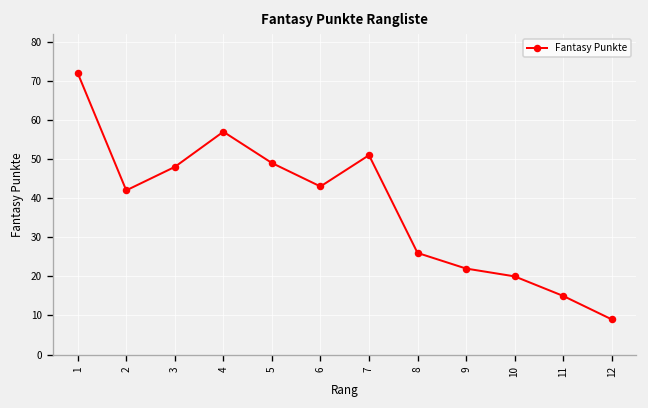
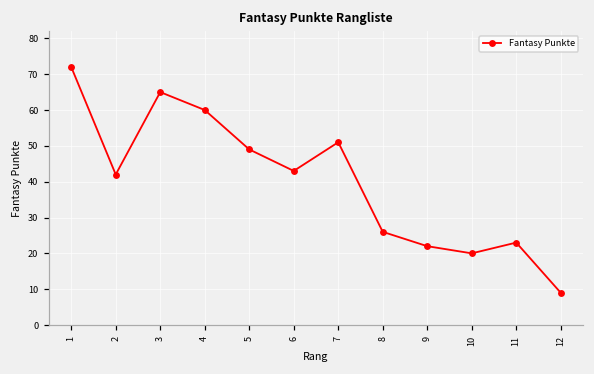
  {
    "1": 72,
    "2": 42,
-   "3": 48,
-   "4": 57,
+   "3": 65,
+   "4": 60,
    "5": 49,
    "6": 43,
    "7": 51,
    "8": 26,
    "9": 22,
    "10": 20,
-   "11": 15,
+   "11": 23,
    "12": 9
  }
